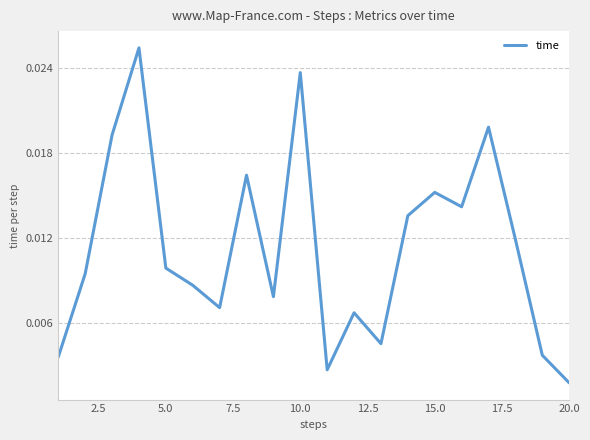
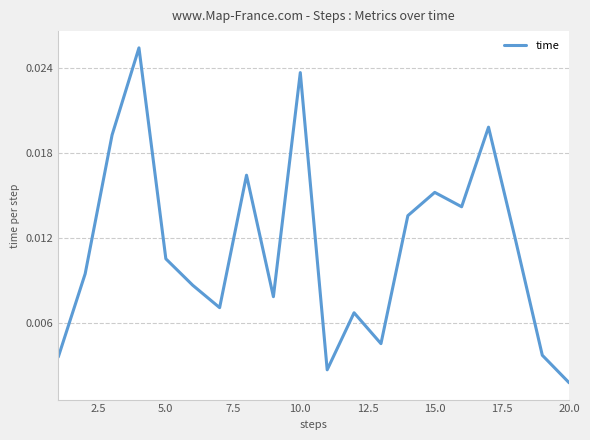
  {
-   "5.0": 0.0099,
+   "5.0": 0.0105,
    "10.0": 0.0237,
    "15.0": 0.0152,
    "20.0": 0.0018
  }
